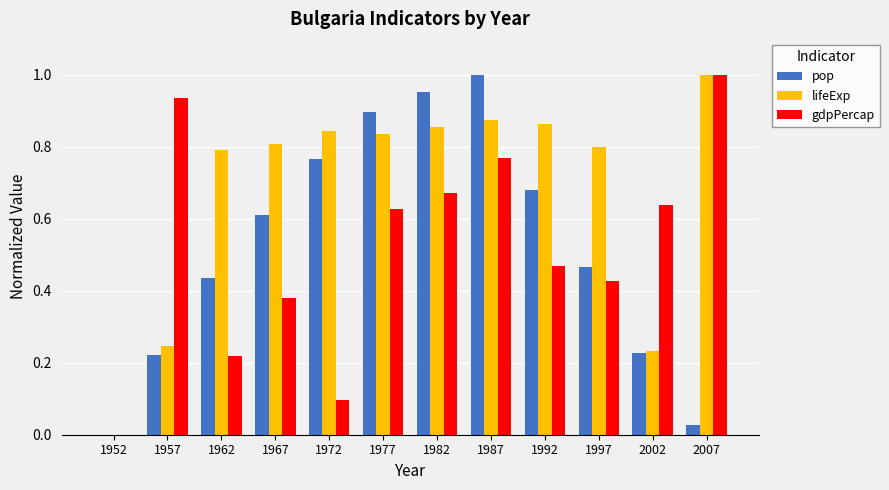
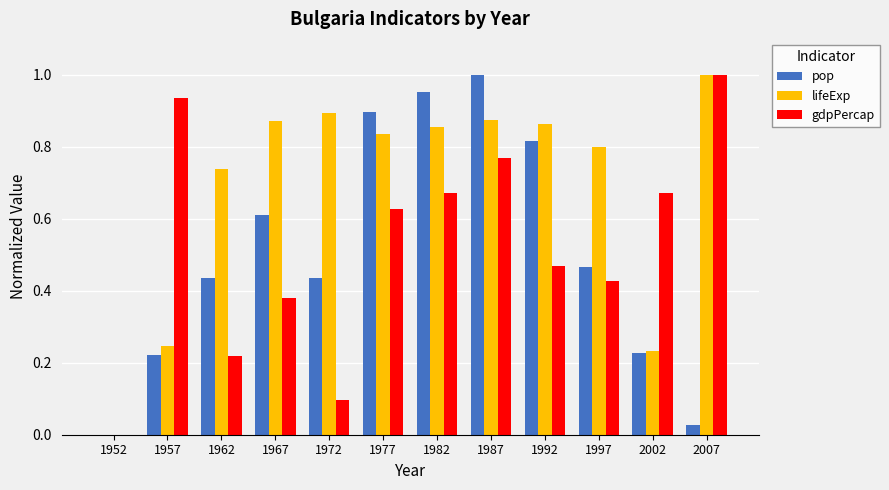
  {
    "pop": {
      "1952": 0.00,
      "1957": 0.22,
      "1962": 0.43,
      "1967": 0.61,
-     "1972": 0.77,
+     "1972": 0.43,
      "1977": 0.90,
      "1982": 0.95,
      "1987": 1.00,
-     "1992": 0.68,
+     "1992": 0.82,
      "1997": 0.47,
      "2002": 0.23,
      "2007": 0.03
    },
    "lifeExp": {
      "1952": 0.00,
      "1957": 0.25,
-     "1962": 0.79,
-     "1967": 0.81,
-     "1972": 0.84,
+     "1962": 0.74,
+     "1967": 0.87,
+     "1972": 0.90,
      "1977": 0.84,
      "1982": 0.86,
      "1987": 0.88,
      "1992": 0.86,
      "1997": 0.80,
      "2002": 0.23,
      "2007": 1.00
    },
    "gdpPercap": {
      "1952": 0.00,
      "1957": 0.93,
      "1962": 0.22,
      "1967": 0.38,
      "1972": 0.10,
      "1977": 0.63,
      "1982": 0.67,
      "1987": 0.77,
      "1992": 0.47,
      "1997": 0.43,
-     "2002": 0.64,
+     "2002": 0.67,
      "2007": 1.00
    }
  }
